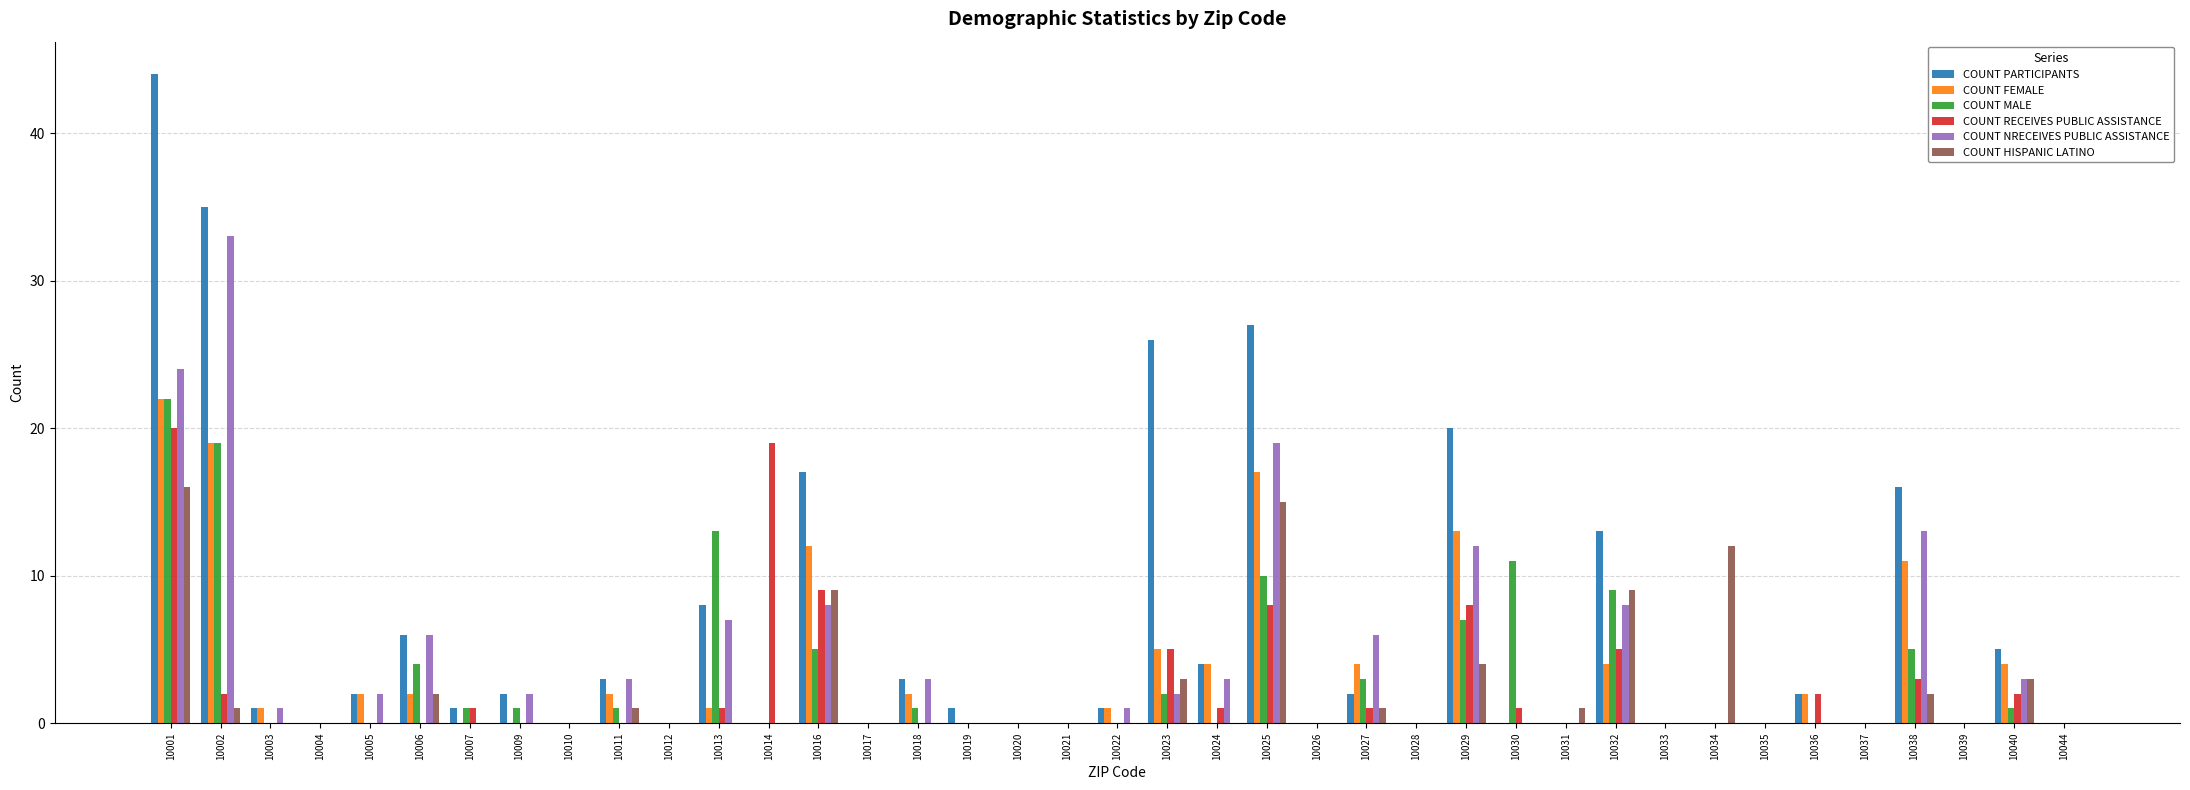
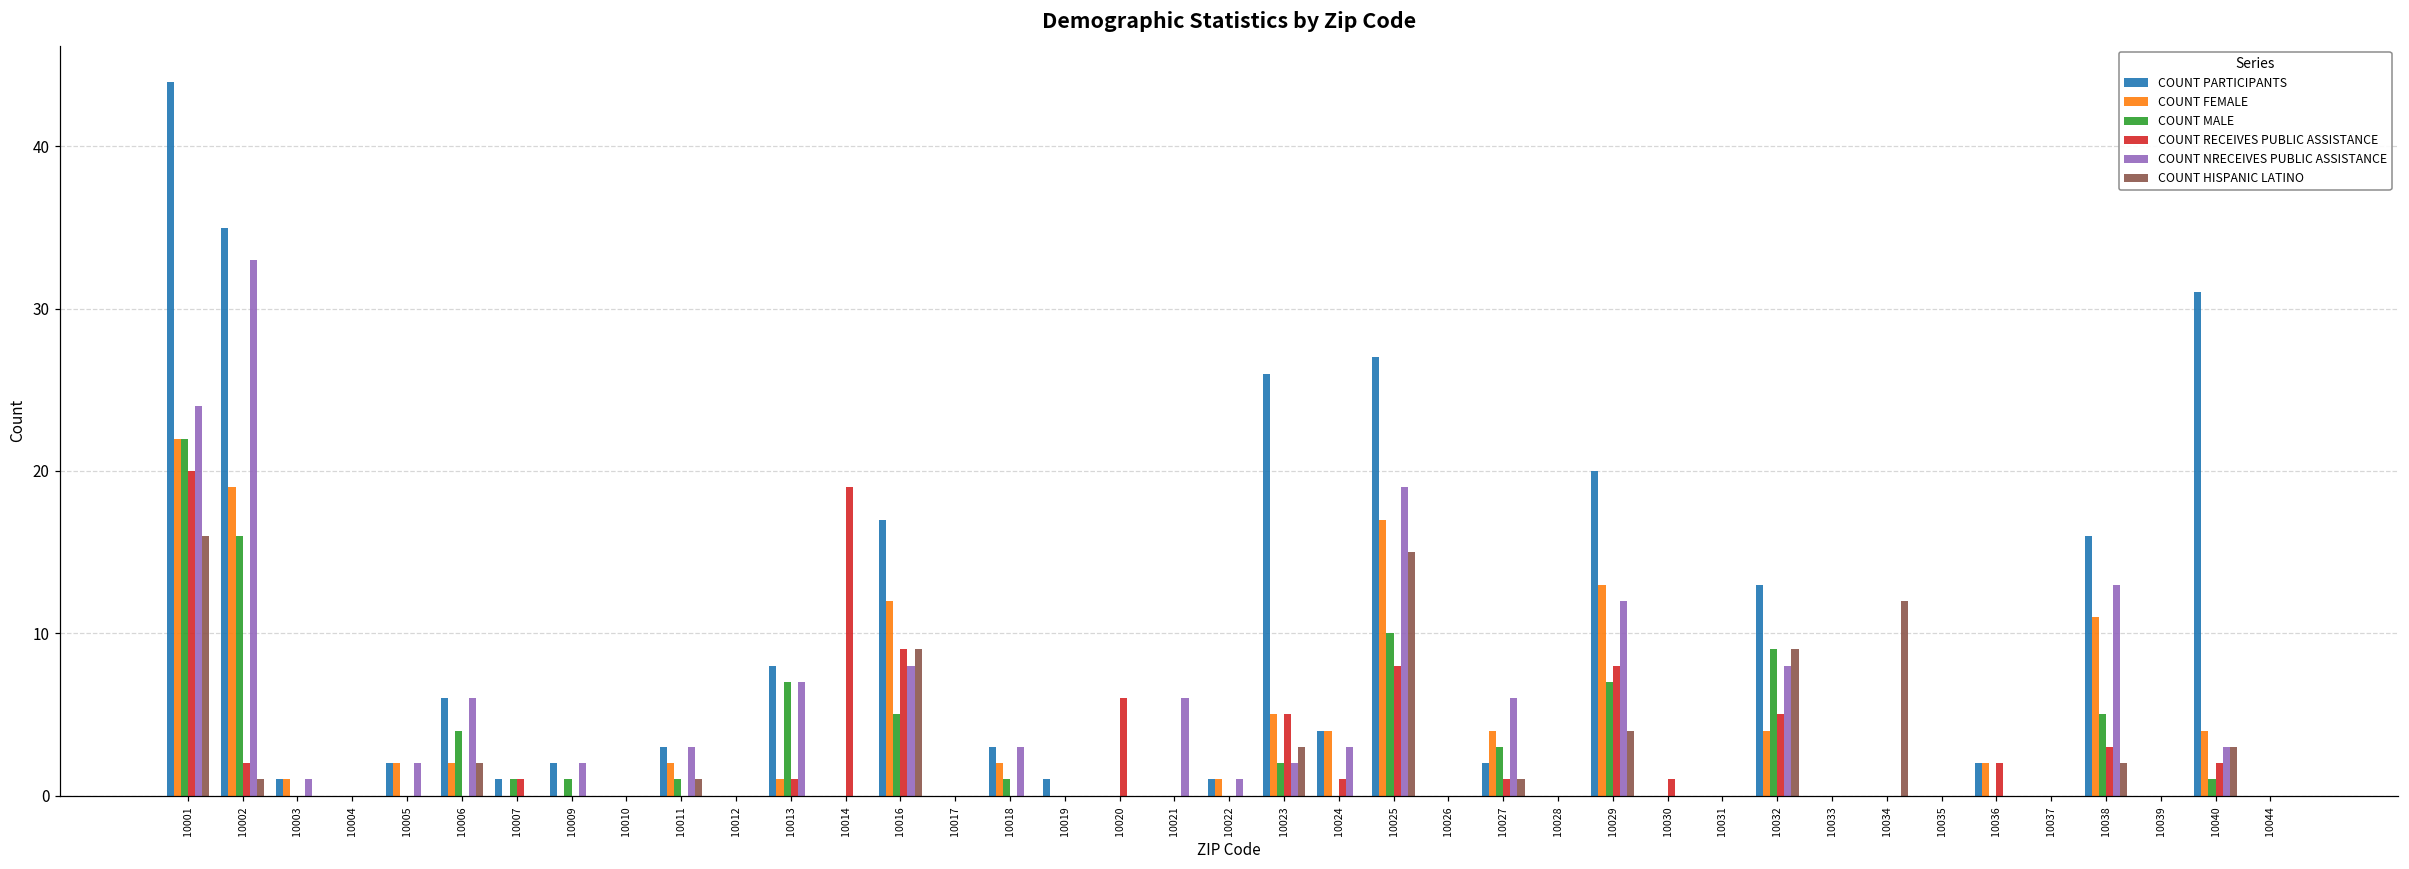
  {
    "COUNT PARTICIPANTS": {
      "10001": 44,
      "10002": 35,
      "10003": 1,
      "10004": 0,
      "10005": 2,
      "10006": 6,
      "10007": 1,
      "10009": 2,
      "10010": 0,
      "10011": 3,
      "10012": 0,
      "10013": 8,
      "10014": 0,
      "10016": 17,
      "10017": 0,
      "10018": 3,
      "10019": 1,
      "10020": 0,
      "10021": 0,
      "10022": 1,
      "10023": 26,
      "10024": 4,
      "10025": 27,
      "10026": 0,
      "10027": 2,
      "10028": 0,
      "10029": 20,
      "10030": 0,
      "10031": 0,
      "10032": 13,
      "10033": 0,
      "10034": 0,
      "10035": 0,
      "10036": 2,
      "10037": 0,
      "10038": 16,
      "10039": 0,
-     "10040": 5,
+     "10040": 31,
      "10044": 0
    },
    "COUNT MALE": {
      "10001": 22,
-     "10002": 19,
+     "10002": 16,
      "10003": 0,
      "10004": 0,
      "10005": 0,
      "10006": 4,
      "10007": 1,
      "10009": 1,
      "10010": 0,
      "10011": 1,
      "10012": 0,
-     "10013": 13,
+     "10013": 7,
      "10014": 0,
      "10016": 5,
      "10017": 0,
      "10018": 1,
      "10019": 0,
      "10020": 0,
      "10021": 0,
      "10022": 0,
      "10023": 2,
      "10024": 0,
      "10025": 10,
      "10026": 0,
      "10027": 3,
      "10028": 0,
      "10029": 7,
-     "10030": 11,
+     "10030": 0,
      "10031": 0,
      "10032": 9,
      "10033": 0,
      "10034": 0,
      "10035": 0,
      "10036": 0,
      "10037": 0,
      "10038": 5,
      "10039": 0,
      "10040": 1,
      "10044": 0
    },
    "COUNT RECEIVES PUBLIC ASSISTANCE": {
      "10001": 20,
      "10002": 2,
      "10003": 0,
      "10004": 0,
      "10005": 0,
      "10006": 0,
      "10007": 1,
      "10009": 0,
      "10010": 0,
      "10011": 0,
      "10012": 0,
      "10013": 1,
      "10014": 19,
      "10016": 9,
      "10017": 0,
      "10018": 0,
      "10019": 0,
-     "10020": 0,
+     "10020": 6,
      "10021": 0,
      "10022": 0,
      "10023": 5,
      "10024": 1,
      "10025": 8,
      "10026": 0,
      "10027": 1,
      "10028": 0,
      "10029": 8,
      "10030": 1,
      "10031": 0,
      "10032": 5,
      "10033": 0,
      "10034": 0,
      "10035": 0,
      "10036": 2,
      "10037": 0,
      "10038": 3,
      "10039": 0,
      "10040": 2,
      "10044": 0
    },
    "COUNT NRECEIVES PUBLIC ASSISTANCE": {
      "10001": 24,
      "10002": 33,
      "10003": 1,
      "10004": 0,
      "10005": 2,
      "10006": 6,
      "10007": 0,
      "10009": 2,
      "10010": 0,
      "10011": 3,
      "10012": 0,
      "10013": 7,
      "10014": 0,
      "10016": 8,
      "10017": 0,
      "10018": 3,
      "10019": 0,
      "10020": 0,
-     "10021": 0,
+     "10021": 6,
      "10022": 1,
      "10023": 2,
      "10024": 3,
      "10025": 19,
      "10026": 0,
      "10027": 6,
      "10028": 0,
      "10029": 12,
      "10030": 0,
      "10031": 0,
      "10032": 8,
      "10033": 0,
      "10034": 0,
      "10035": 0,
      "10036": 0,
      "10037": 0,
      "10038": 13,
      "10039": 0,
      "10040": 3,
      "10044": 0
    },
    "COUNT HISPANIC LATINO": {
      "10001": 16,
      "10002": 1,
      "10003": 0,
      "10004": 0,
      "10005": 0,
      "10006": 2,
      "10007": 0,
      "10009": 0,
      "10010": 0,
      "10011": 1,
      "10012": 0,
      "10013": 0,
      "10014": 0,
      "10016": 9,
      "10017": 0,
      "10018": 0,
      "10019": 0,
      "10020": 0,
      "10021": 0,
      "10022": 0,
      "10023": 3,
      "10024": 0,
      "10025": 15,
      "10026": 0,
      "10027": 1,
      "10028": 0,
      "10029": 4,
      "10030": 0,
-     "10031": 1,
+     "10031": 0,
      "10032": 9,
      "10033": 0,
      "10034": 12,
      "10035": 0,
      "10036": 0,
      "10037": 0,
      "10038": 2,
      "10039": 0,
      "10040": 3,
      "10044": 0
    }
  }
